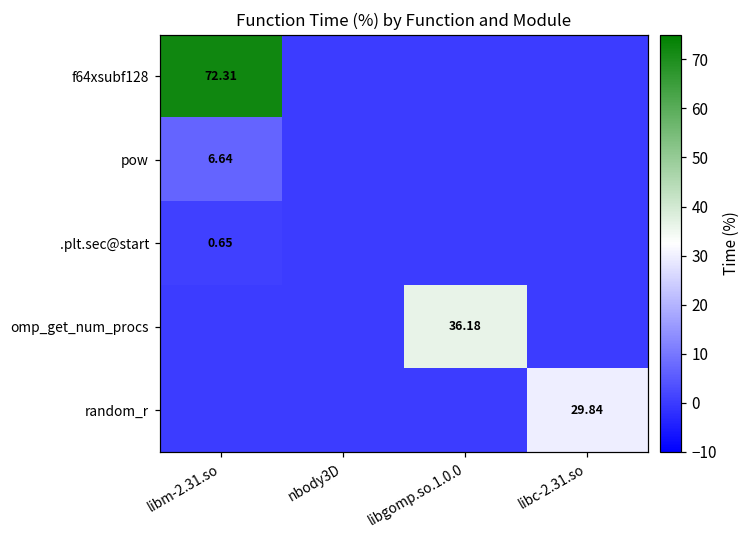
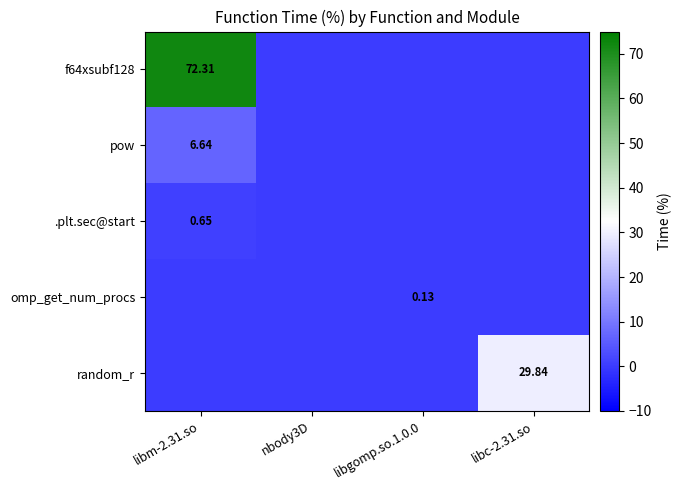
  {
    "f64xsubf128": {
      "libm-2.31.so": 72.31
    },
    "pow": {
      "libm-2.31.so": 6.64
    },
    ".plt.sec@start": {
      "libm-2.31.so": 0.65
    },
    "omp_get_num_procs": {
-     "libgomp.so.1.0.0": 36.18
+     "libgomp.so.1.0.0": 0.13
    },
    "random_r": {
      "libc-2.31.so": 29.84
    }
  }
